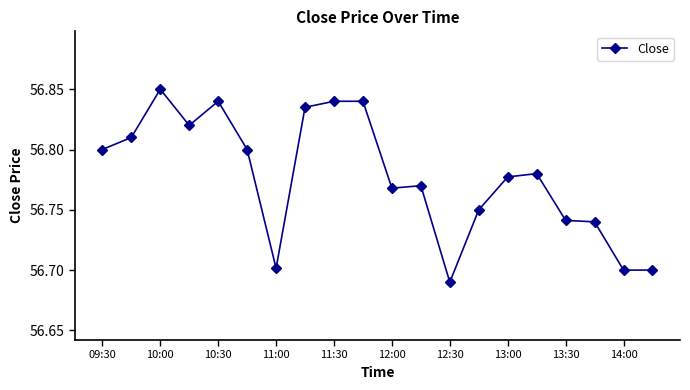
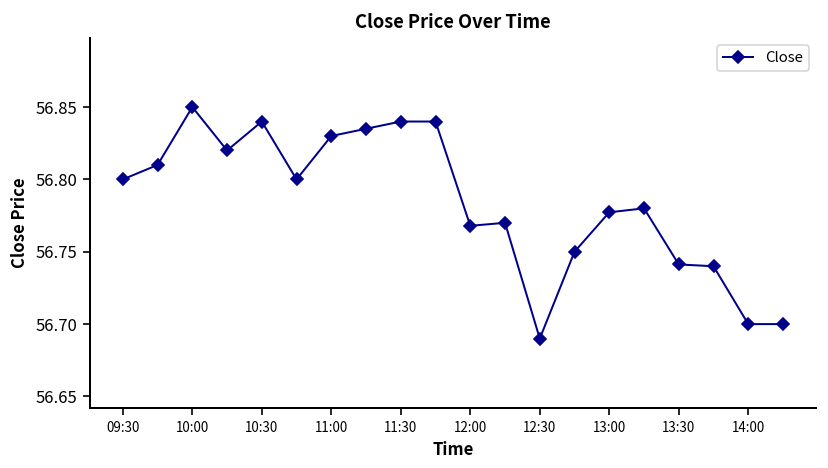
  {
    "09:30": 56.800,
    "10:00": 56.850,
    "10:30": 56.840,
-   "11:00": 56.702,
+   "11:00": 56.830,
    "11:30": 56.840,
    "12:00": 56.768,
    "12:30": 56.690,
    "13:00": 56.777,
    "13:30": 56.741,
    "14:00": 56.700
  }
